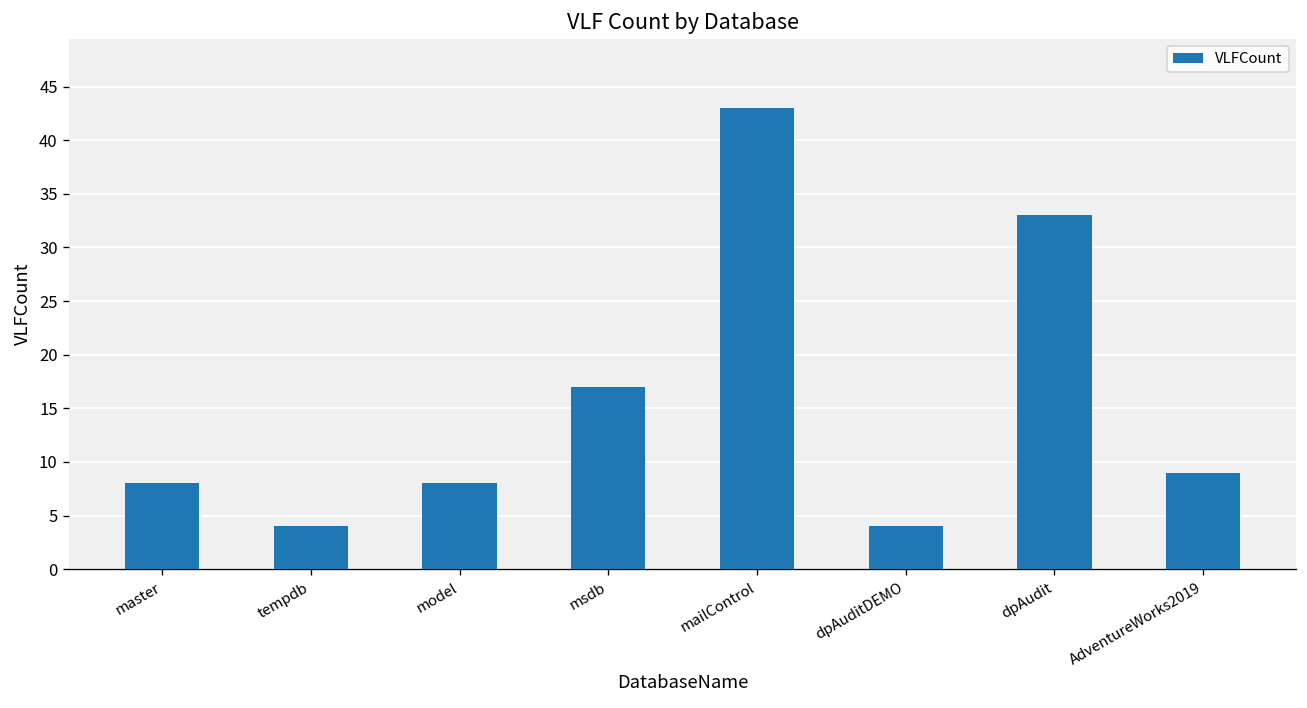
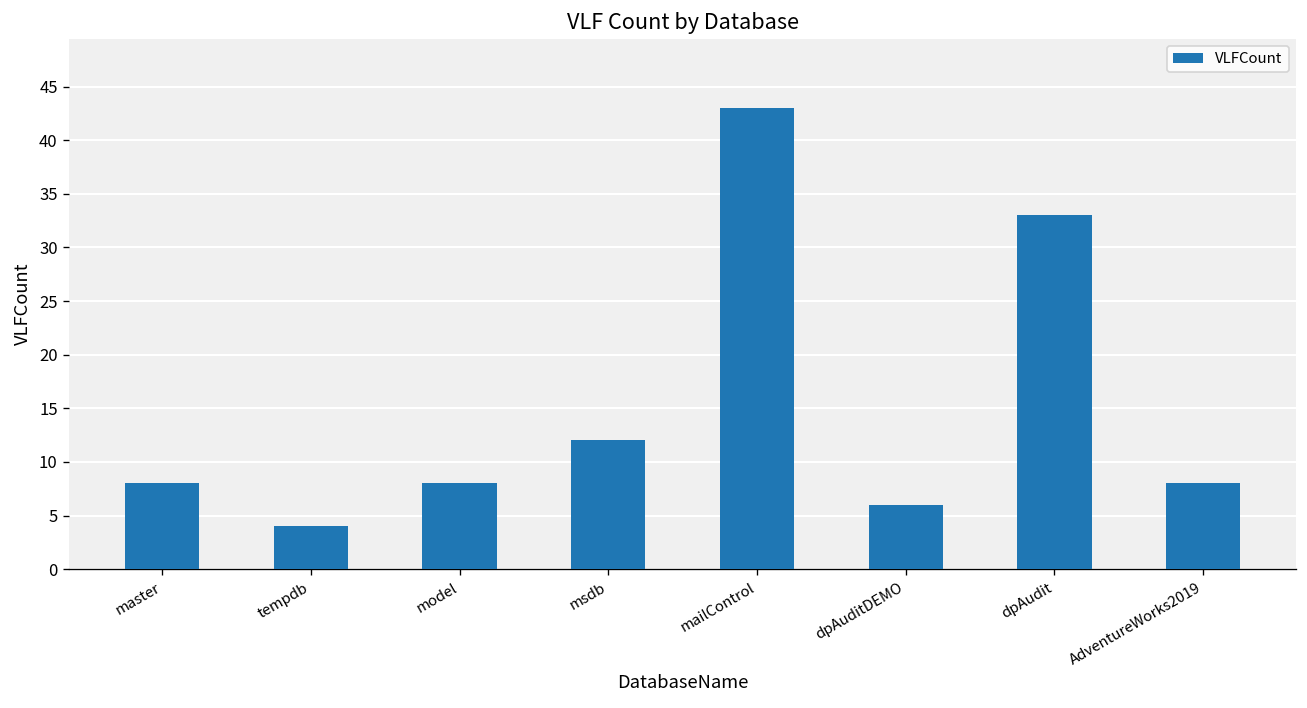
  {
    "master": 8,
    "tempdb": 4,
    "model": 8,
-   "msdb": 17,
+   "msdb": 12,
    "mailControl": 43,
-   "dpAuditDEMO": 4,
+   "dpAuditDEMO": 6,
    "dpAudit": 33,
-   "AdventureWorks2019": 9
+   "AdventureWorks2019": 8
  }
